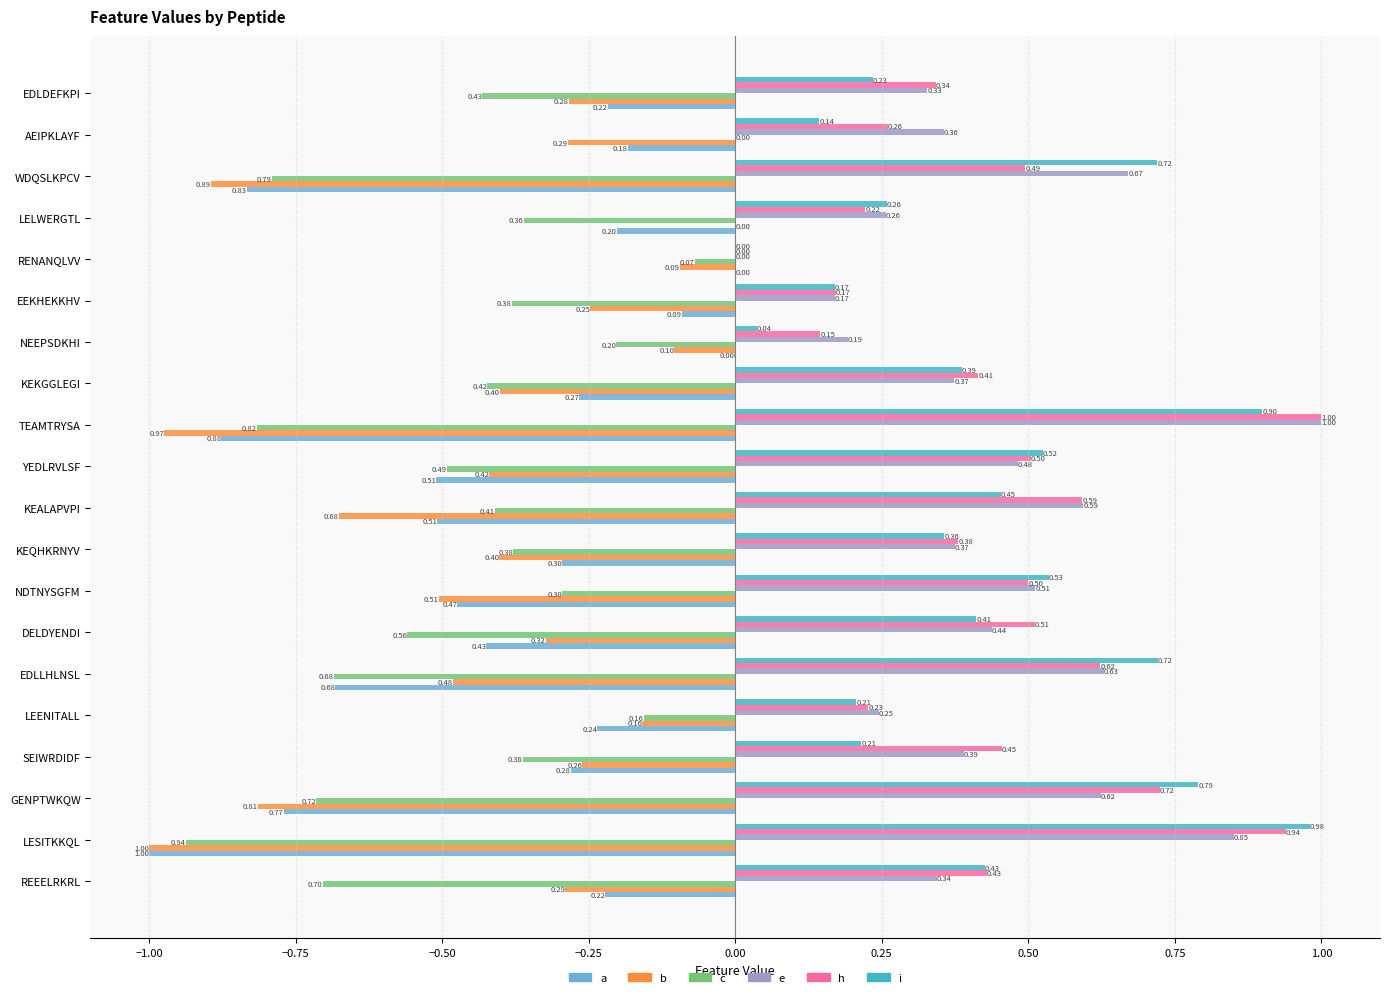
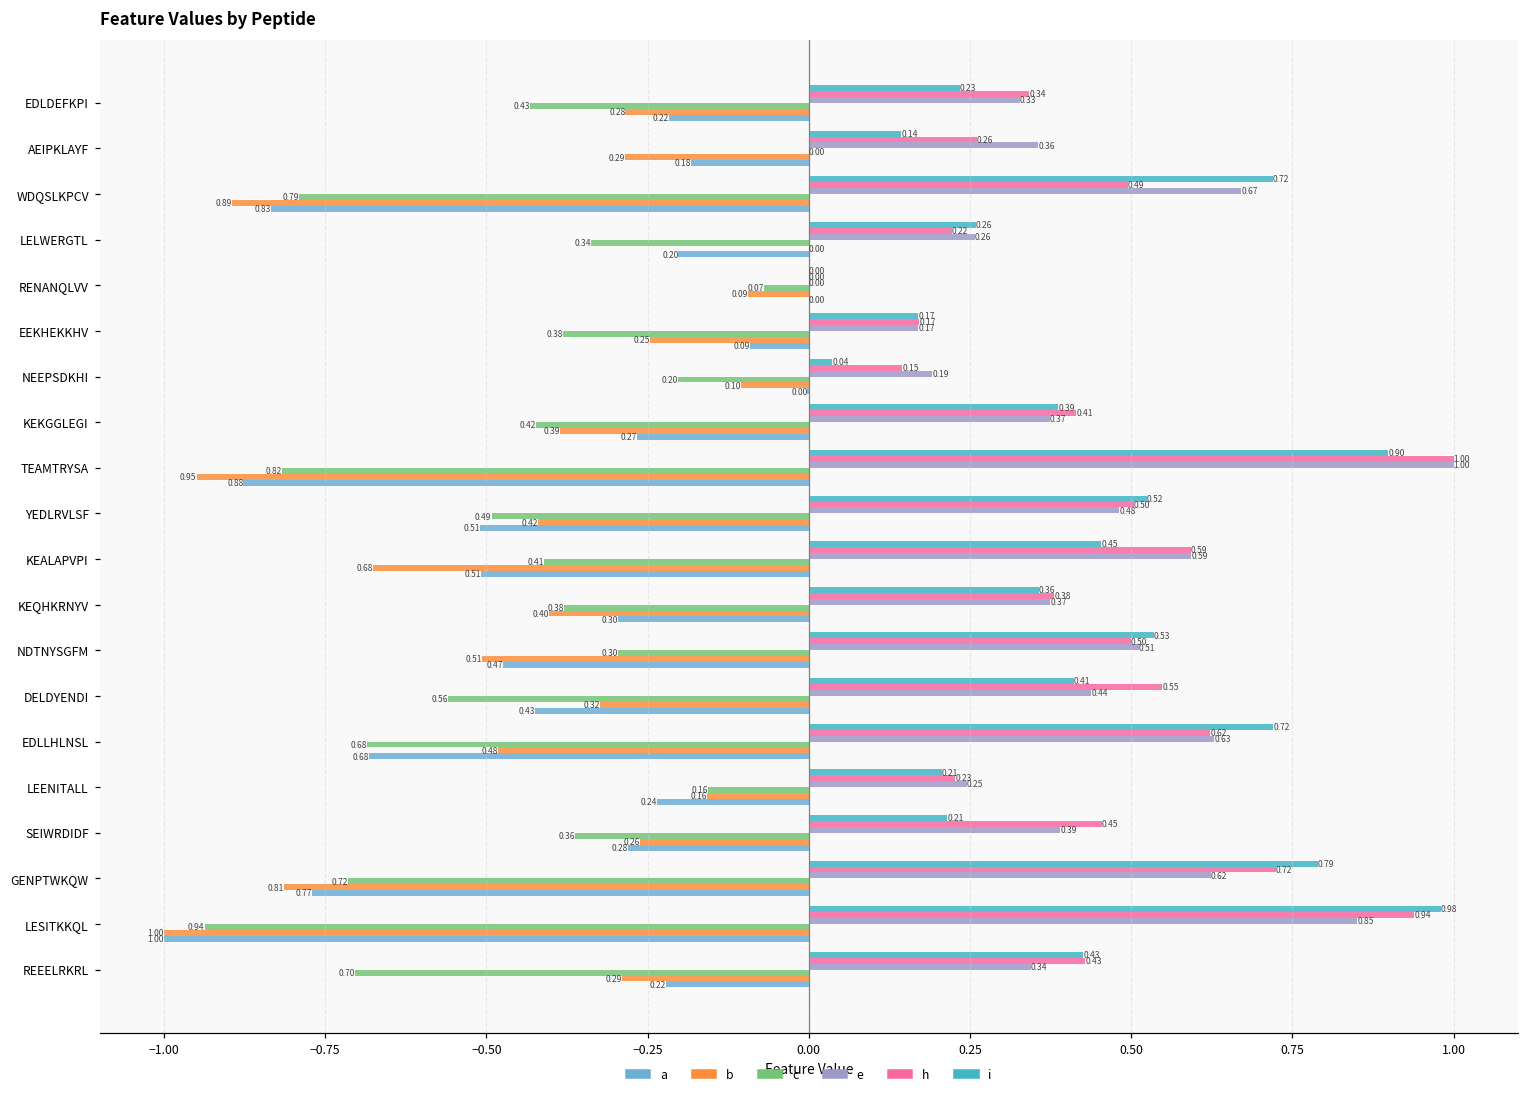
  {
    "b": {
      "LELWERGTL": 0.00,
-     "KEKGGLEGI": 0.40,
-     "TEAMTRYSA": 0.97
+     "KEKGGLEGI": 0.39,
+     "TEAMTRYSA": 0.95
    },
    "c": {
      "AEIPKLAYF": 0.00,
-     "LELWERGTL": 0.36
+     "LELWERGTL": 0.34
    },
    "h": {
      "EDLDEFKPI": 0.34,
      "AEIPKLAYF": 0.26,
      "WDQSLKPCV": 0.49,
      "LELWERGTL": 0.22,
      "NEEPSDKHI": 0.15,
      "KEKGGLEGI": 0.41,
      "YEDLRVLSF": 0.50,
-     "DELDYENDI": 0.51,
+     "DELDYENDI": 0.55,
      "LEENITALL": 0.23,
      "SEIWRDIDF": 0.45,
      "GENPTWKQW": 0.72,
      "LESITKKQL": 0.94
    }
  }
